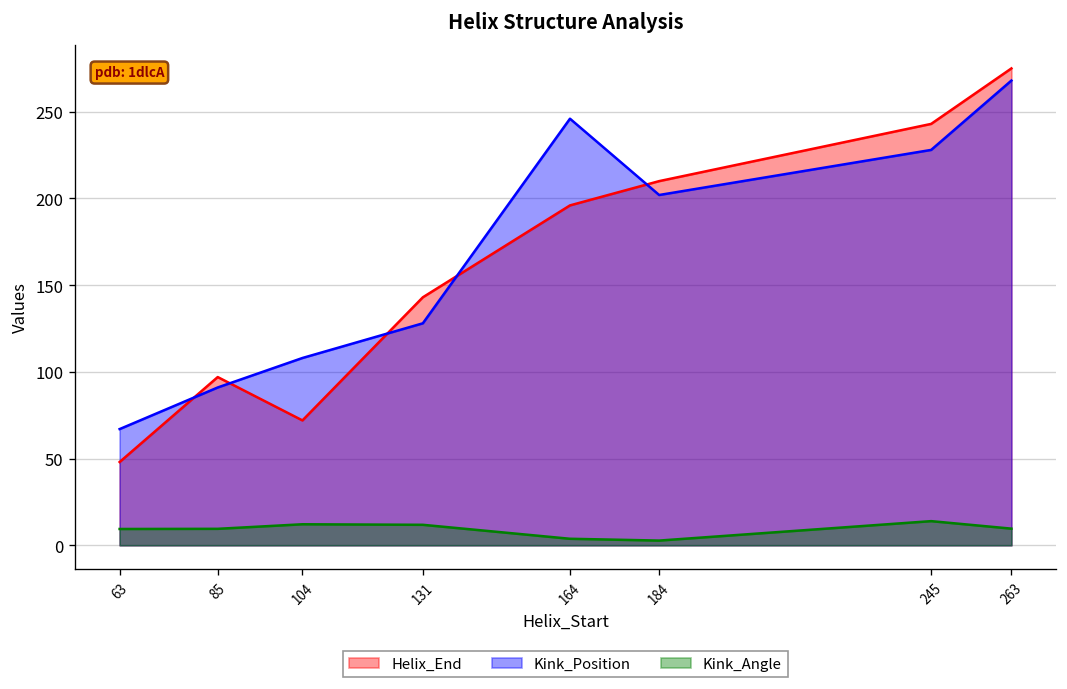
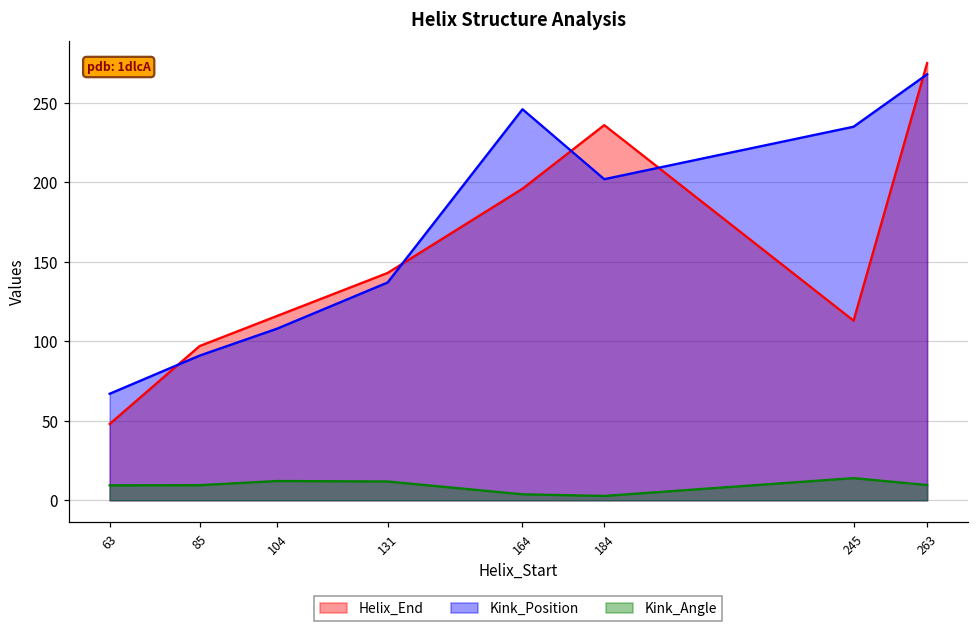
  {
    "Helix_End": {
      "63": 48,
      "85": 97,
-     "104": 72,
+     "104": 116,
      "131": 143,
      "164": 196,
-     "184": 210,
-     "245": 243,
+     "184": 236,
+     "245": 113,
      "263": 275
    },
    "Kink_Position": {
      "63": 67,
      "85": 91,
      "104": 108,
-     "131": 128,
+     "131": 137,
      "164": 246,
      "184": 202,
-     "245": 228,
+     "245": 235,
      "263": 268
    },
    "Kink_Angle": {
      "63": 9,
      "85": 9,
      "104": 12,
      "131": 12,
      "164": 4,
      "184": 3,
      "245": 14,
      "263": 10
    }
  }
